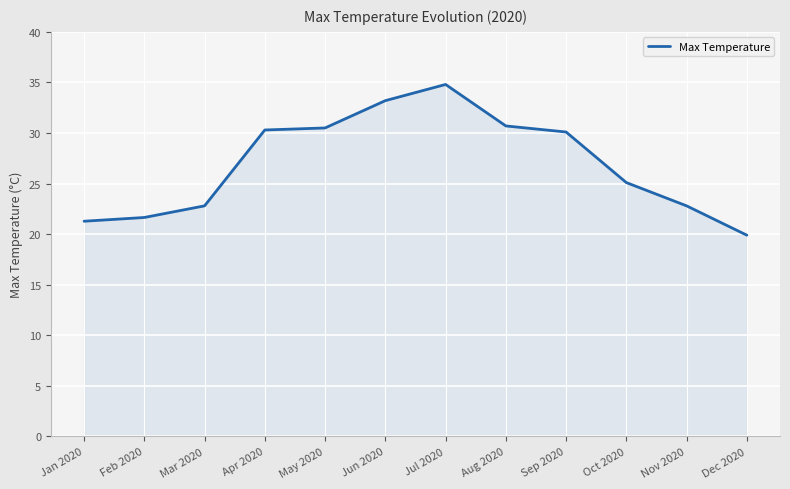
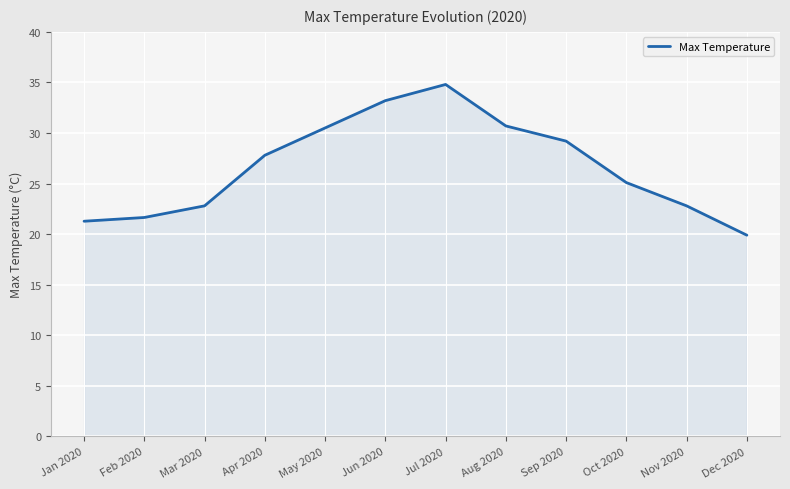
  {
    "Jan 2020": 21.3,
    "Feb 2020": 21.7,
    "Mar 2020": 22.8,
-   "Apr 2020": 30.3,
+   "Apr 2020": 27.8,
    "May 2020": 30.5,
    "Jun 2020": 33.2,
    "Jul 2020": 34.8,
    "Aug 2020": 30.7,
-   "Sep 2020": 30.1,
+   "Sep 2020": 29.2,
    "Oct 2020": 25.1,
    "Nov 2020": 22.8,
    "Dec 2020": 19.9
  }
